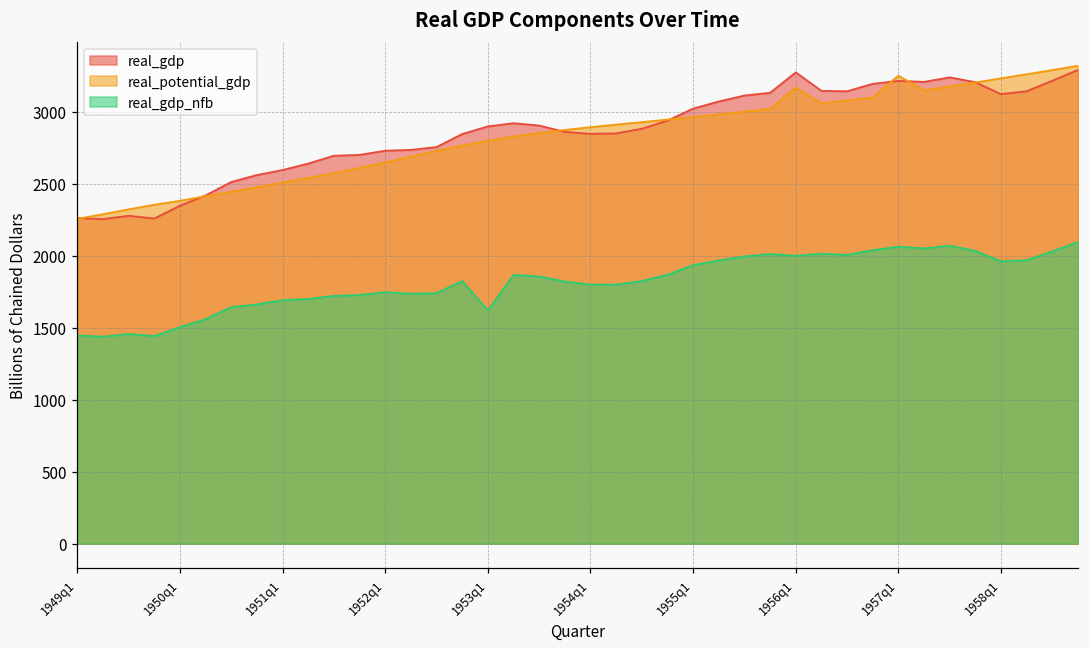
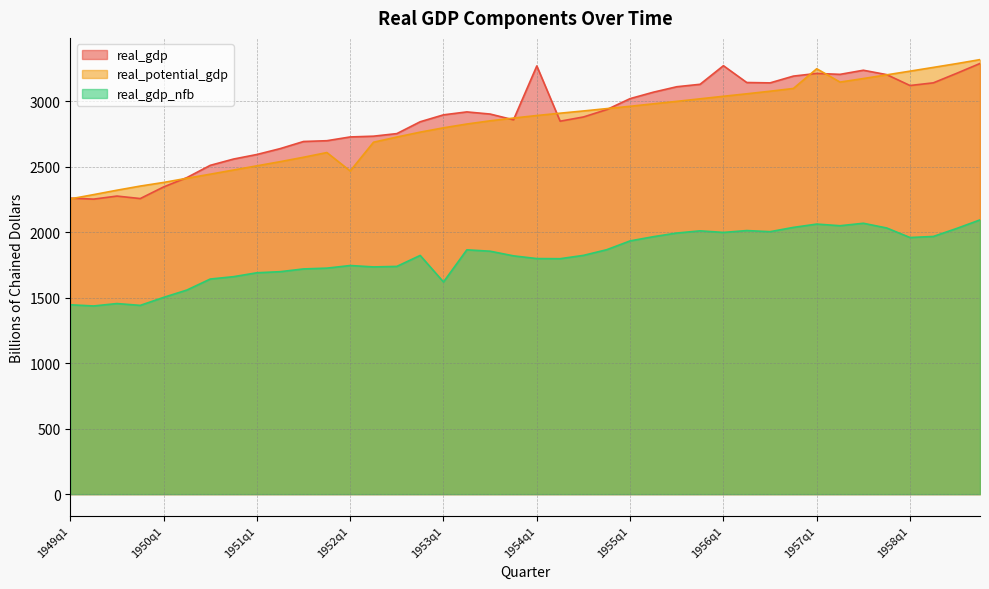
  {
    "real_gdp": {
      "1950q1": 2350,
      "1951q1": 2590,
      "1952q1": 2730,
      "1953q1": 2900,
-     "1954q1": 2850,
+     "1954q1": 3270,
      "1955q1": 3020,
      "1956q1": 3270,
      "1957q1": 3210,
      "1958q1": 3120
    },
    "real_potential_gdp": {
      "1950q1": 2380,
      "1951q1": 2510,
-     "1952q1": 2650,
+     "1952q1": 2470,
      "1953q1": 2800,
      "1954q1": 2890,
      "1955q1": 2960,
-     "1956q1": 3170,
+     "1956q1": 3040,
      "1957q1": 3250,
      "1958q1": 3230
    },
    "real_gdp_nfb": {
      "1949q1": 1450,
      "1950q1": 1500,
      "1951q1": 1690,
      "1952q1": 1750,
      "1953q1": 1620,
      "1954q1": 1800,
      "1955q1": 1930,
      "1956q1": 2000,
      "1957q1": 2060,
      "1958q1": 1960
    }
  }
